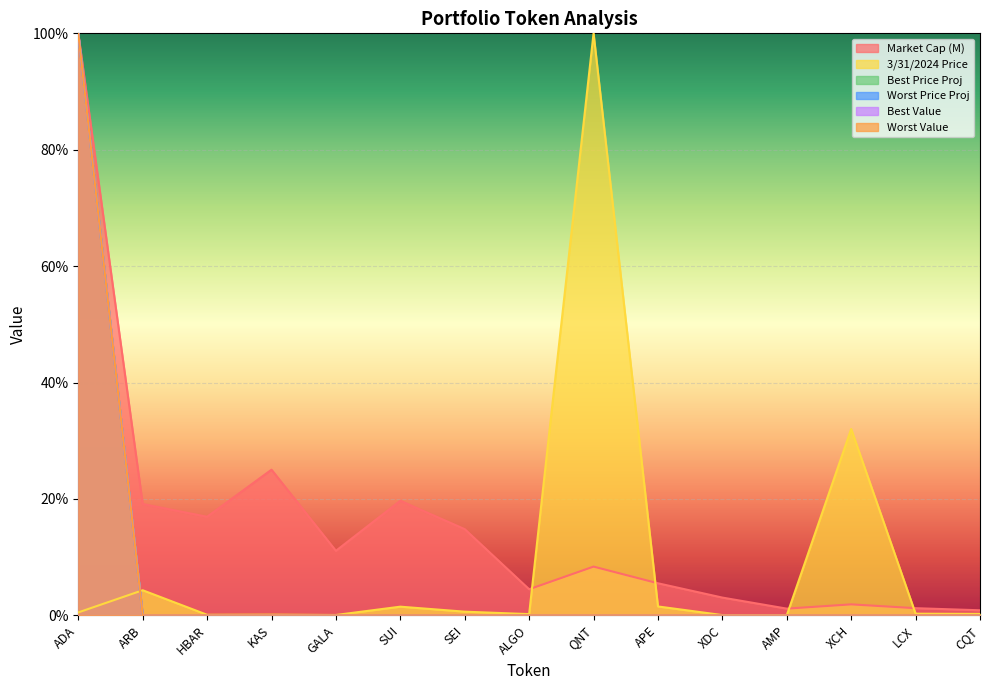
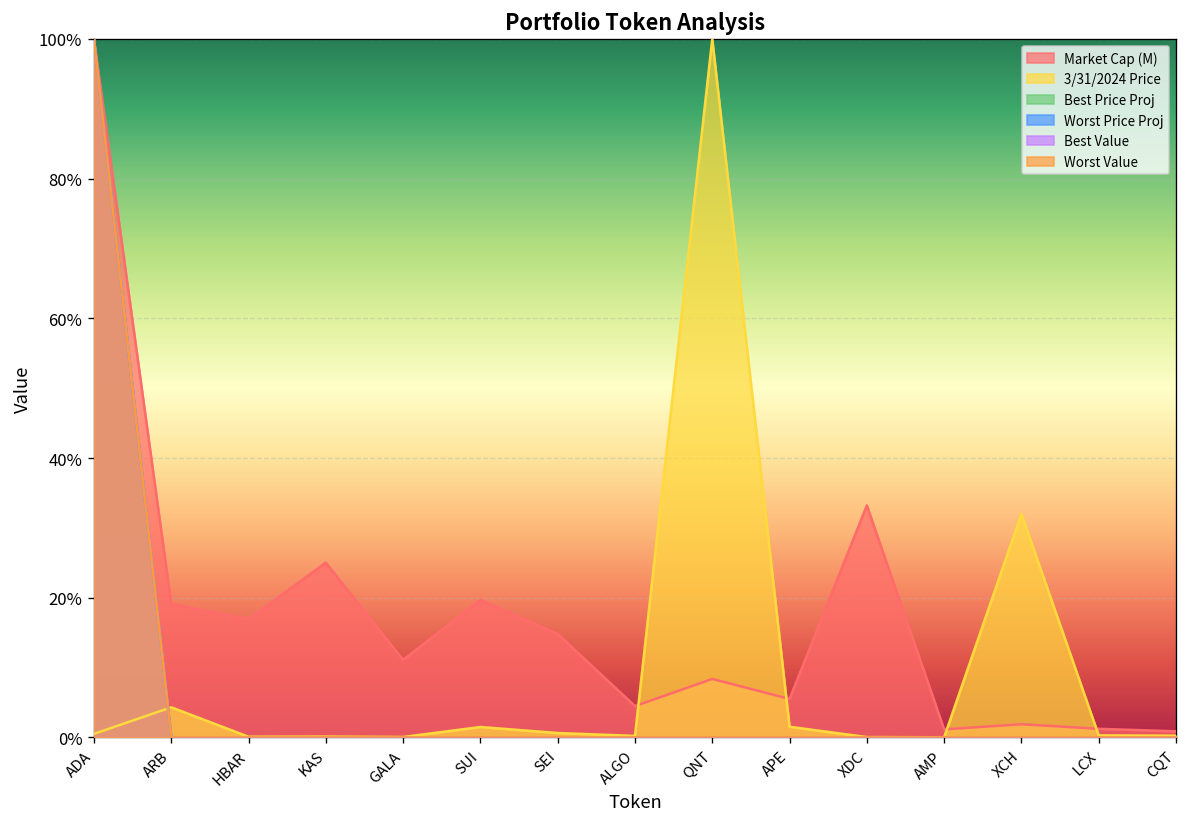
  {
    "Market Cap (M)": {
      "ARB": "19%",
      "HBAR": "17%",
      "KAS": "25%",
      "GALA": "11%",
      "SUI": "20%",
      "SEI": "15%",
      "ALGO": "4%",
      "QNT": "8%",
      "APE": "5%",
-     "XDC": "3%",
+     "XDC": "33%",
      "AMP": "1%",
      "XCH": "2%",
      "LCX": "1%",
      "CQT": "1%"
    },
    "3/31/2024 Price": {
      "ADA": "0%",
      "ARB": "4%",
      "SUI": "1%",
      "SEI": "1%",
      "QNT": "100%",
      "APE": "2%",
      "XCH": "32%"
    },
    "Worst Value": {
      "ARB": "0%",
      "SUI": "0%",
      "SEI": "0%",
      "QNT": "0%",
      "APE": "0%",
      "XCH": "0%"
    }
  }
